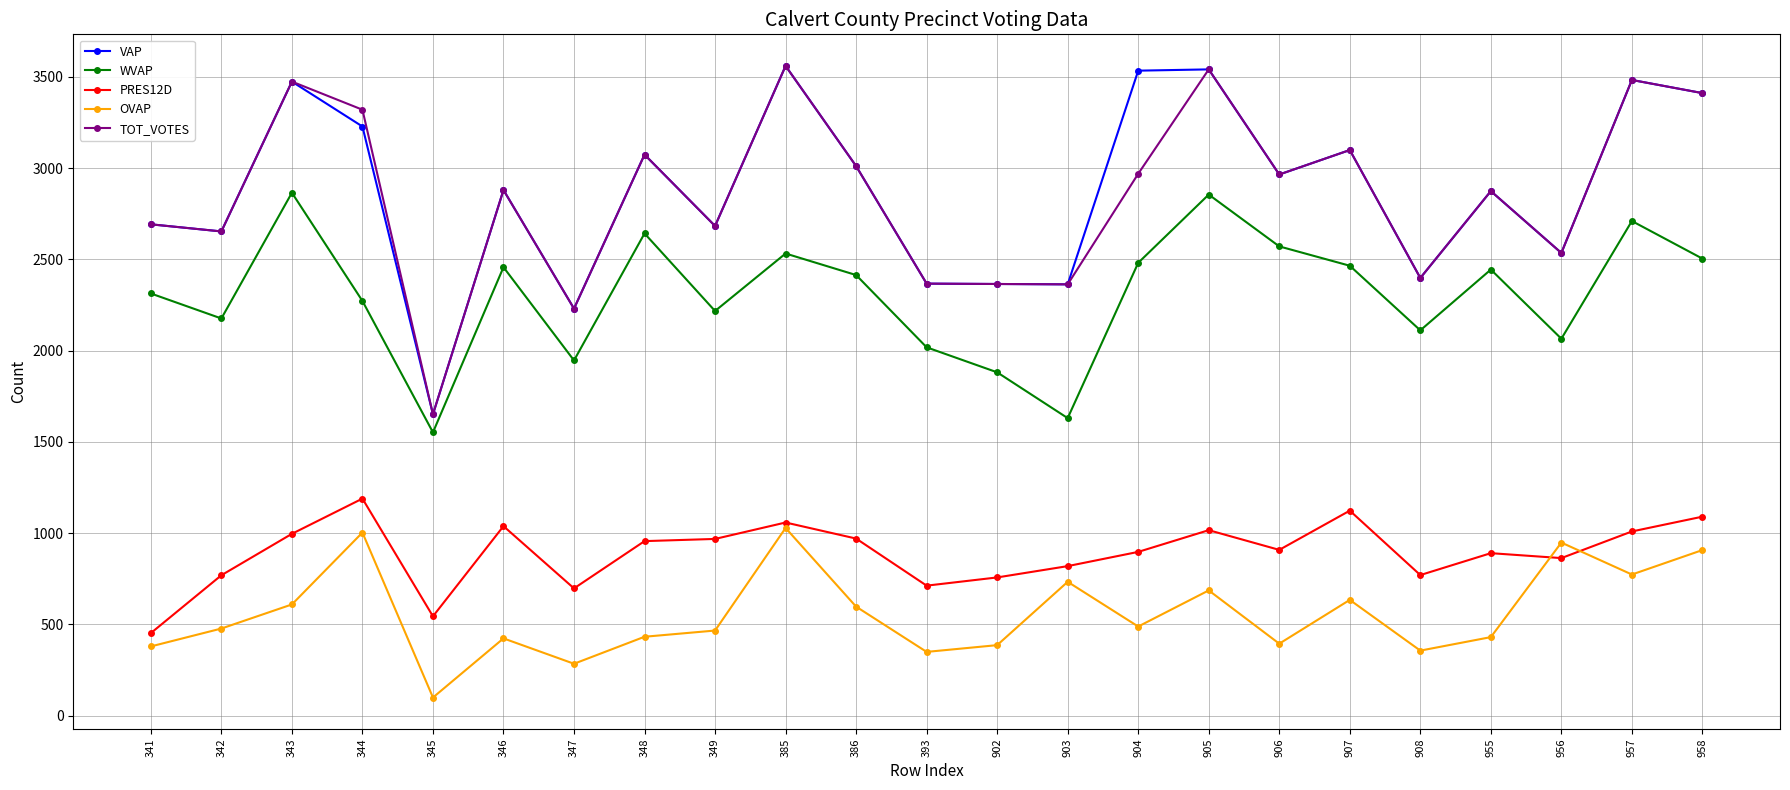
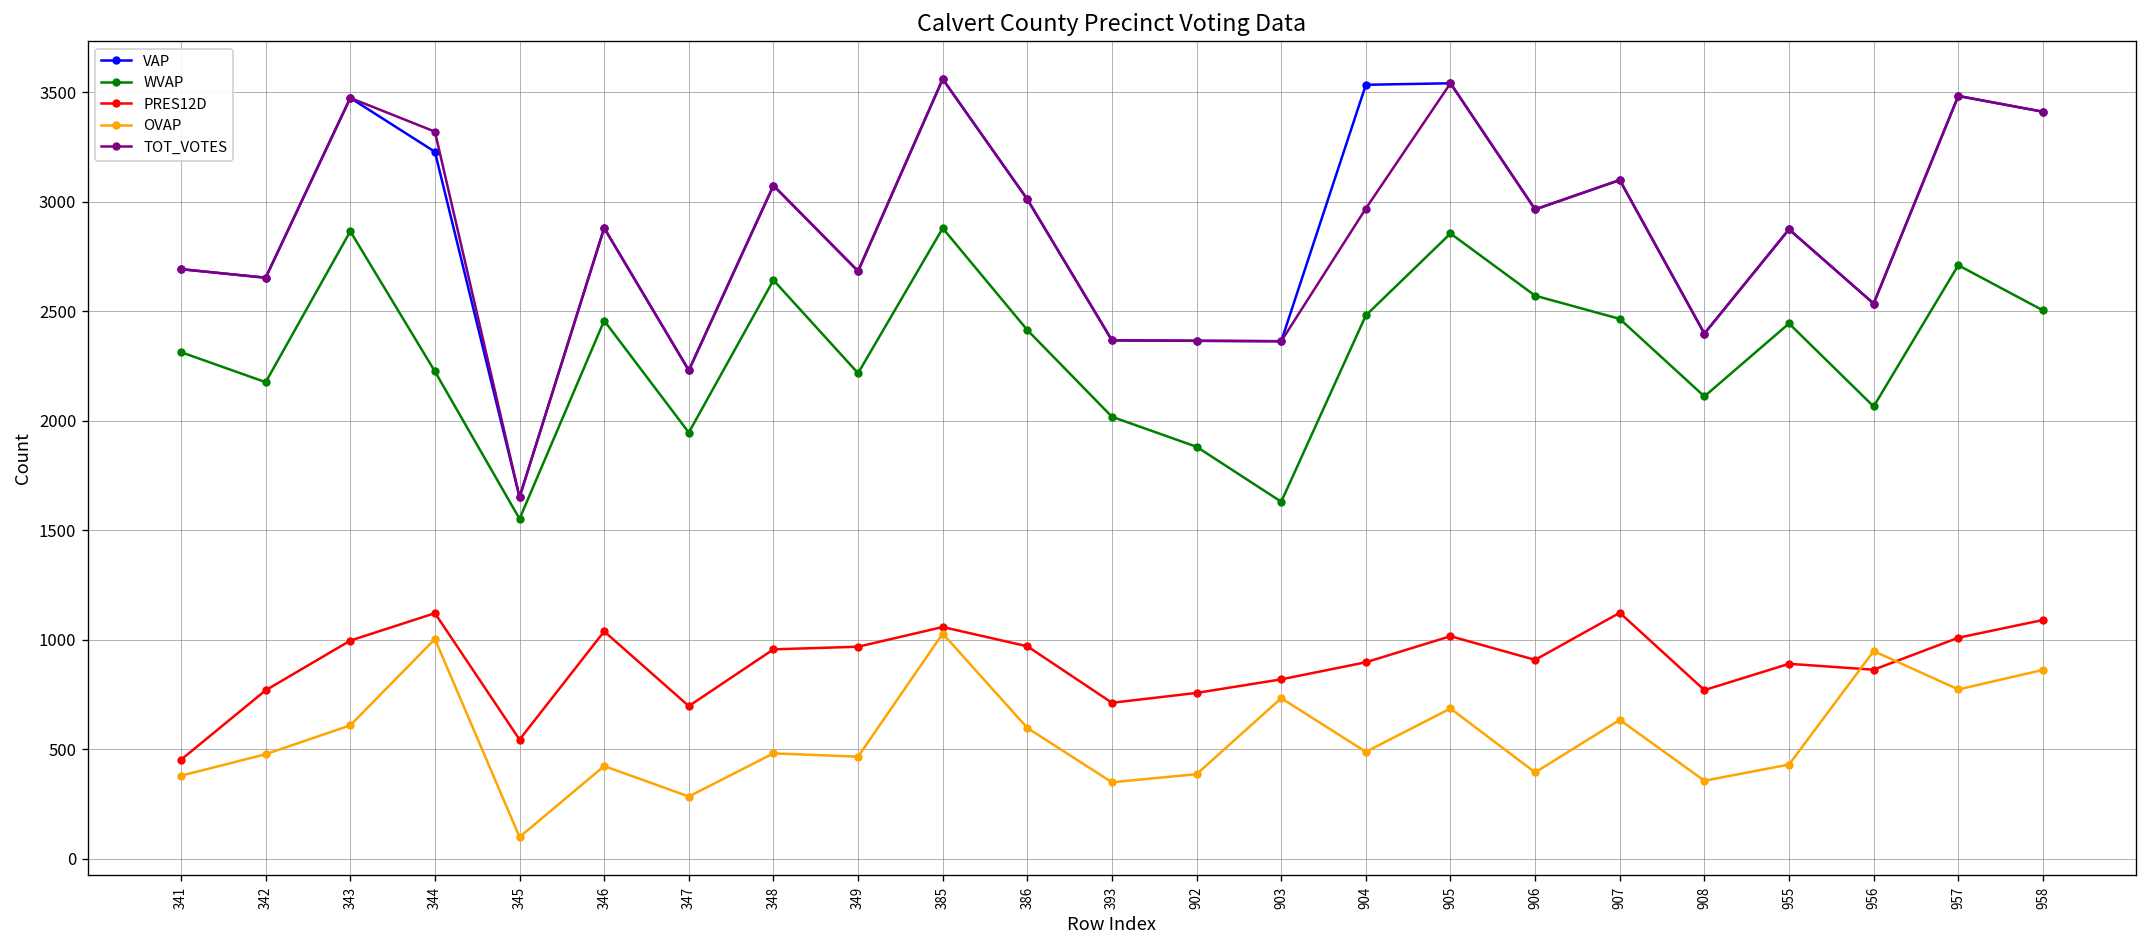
  {
    "VAP": {
      "344": 3230,
      "904": 3530
    },
    "WVAP": {
      "341": 2310,
      "342": 2180,
      "343": 2870,
-     "344": 2270,
+     "344": 2230,
      "345": 1550,
      "346": 2460,
      "347": 1950,
      "348": 2640,
      "349": 2220,
-     "385": 2530,
+     "385": 2880,
      "386": 2410,
      "393": 2020,
      "902": 1880,
      "903": 1630,
      "904": 2480,
      "905": 2860,
      "906": 2570,
      "907": 2470,
      "908": 2110,
      "955": 2440,
      "956": 2070,
      "957": 2710,
      "958": 2500
    },
    "PRES12D": {
      "341": 450,
      "342": 770,
      "343": 1000,
-     "344": 1190,
+     "344": 1120,
      "345": 540,
      "346": 1040,
      "347": 700,
      "348": 960,
      "349": 970,
      "385": 1060,
      "386": 970,
      "393": 710,
      "902": 760,
      "903": 820,
      "904": 900,
      "905": 1020,
      "906": 910,
      "907": 1120,
      "908": 770,
      "955": 890,
      "956": 860,
      "957": 1010,
      "958": 1090
    },
    "OVAP": {
      "341": 380,
      "342": 480,
      "343": 610,
      "344": 1000,
      "345": 100,
      "346": 420,
      "347": 280,
-     "348": 430,
+     "348": 480,
      "349": 470,
      "385": 1030,
      "386": 600,
      "393": 350,
      "902": 390,
      "903": 730,
      "904": 490,
      "905": 690,
      "906": 390,
      "907": 630,
      "908": 360,
      "955": 430,
      "956": 950,
      "957": 770,
-     "958": 910
+     "958": 860
    },
    "TOT_VOTES": {
      "344": 3320,
      "904": 2970
    }
  }
